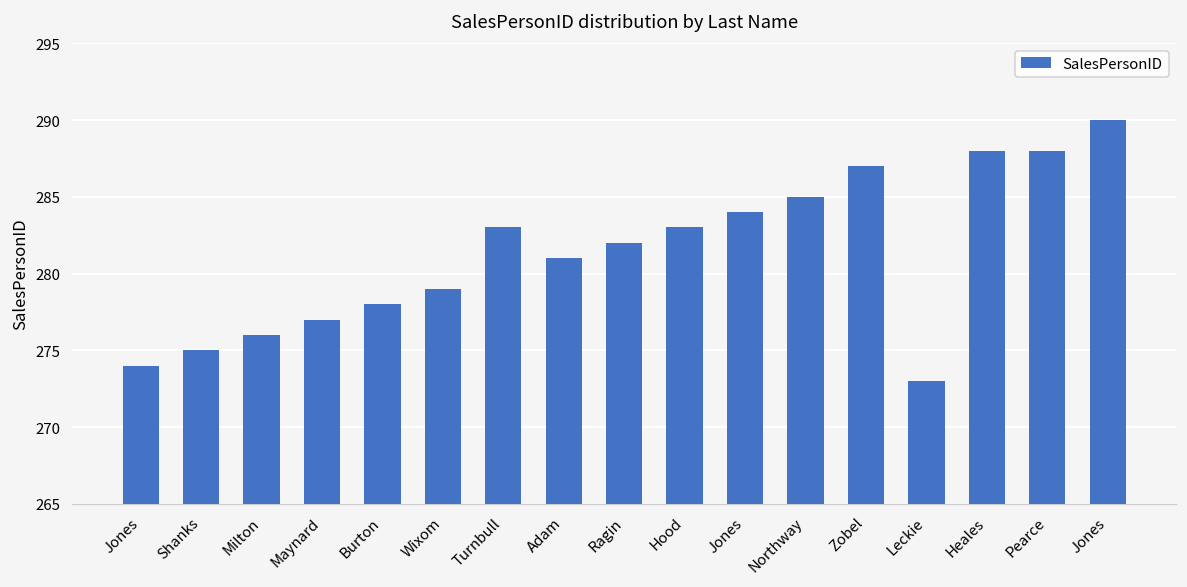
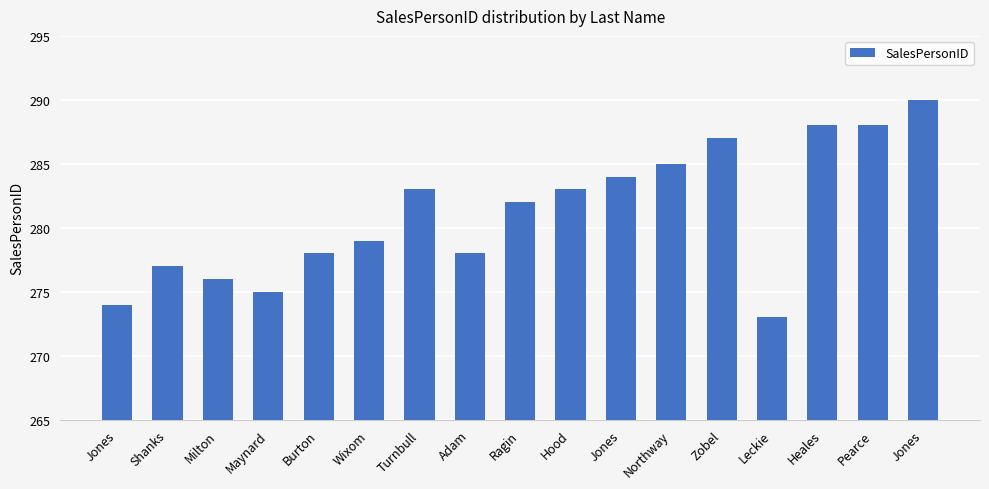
  {
-   "Shanks": 275,
+   "Shanks": 277,
    "Milton": 276,
-   "Maynard": 277,
+   "Maynard": 275,
    "Burton": 278,
    "Wixom": 279,
    "Turnbull": 283,
-   "Adam": 281,
+   "Adam": 278,
    "Ragin": 282,
    "Hood": 283,
    "Northway": 285,
    "Zobel": 287,
    "Leckie": 273,
    "Heales": 288,
    "Pearce": 288
  }
